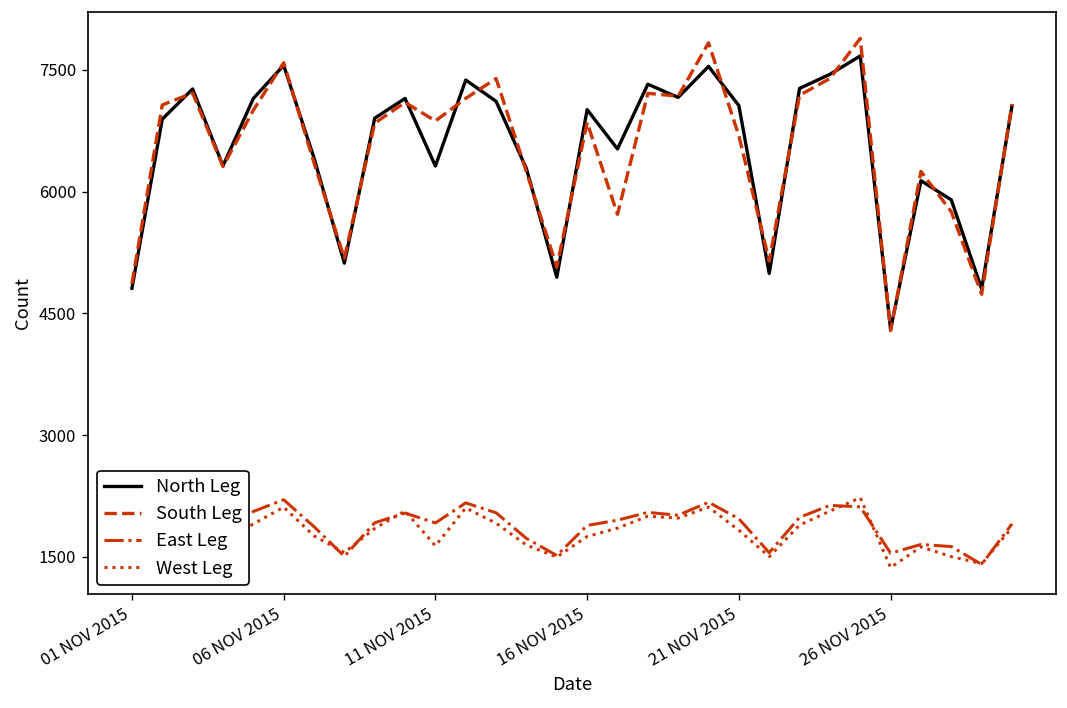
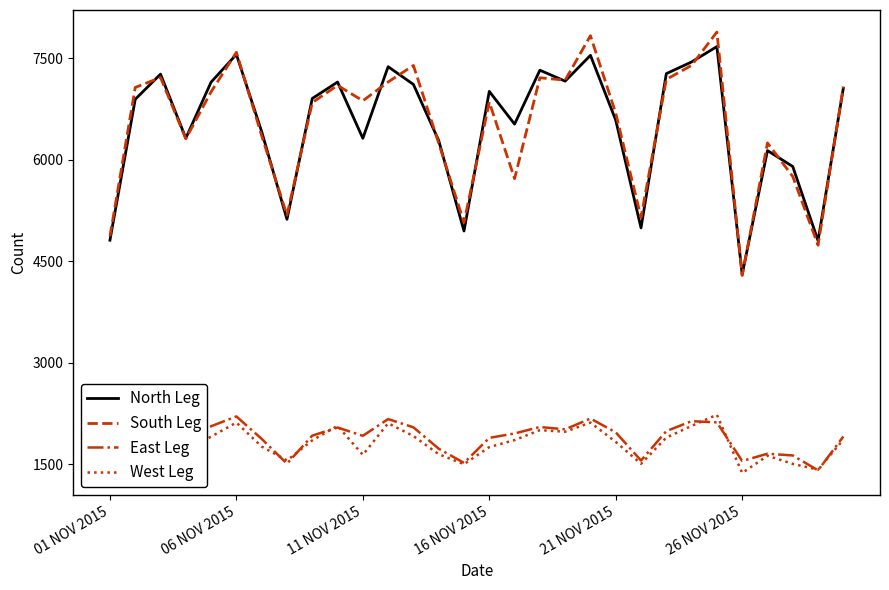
  {
    "North Leg": {
      "01 NOV 2015": 4800,
      "11 NOV 2015": 6300,
      "16 NOV 2015": 7000,
-     "21 NOV 2015": 7100
+     "21 NOV 2015": 6600
    }
  }
